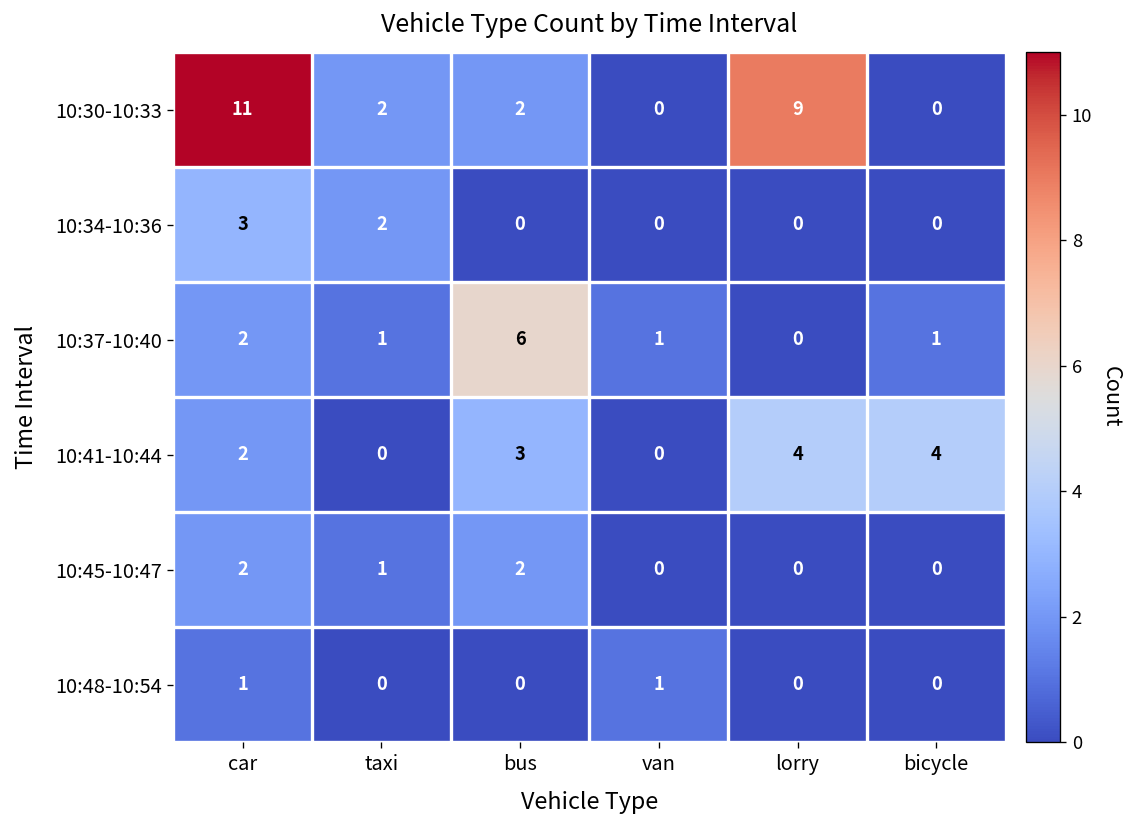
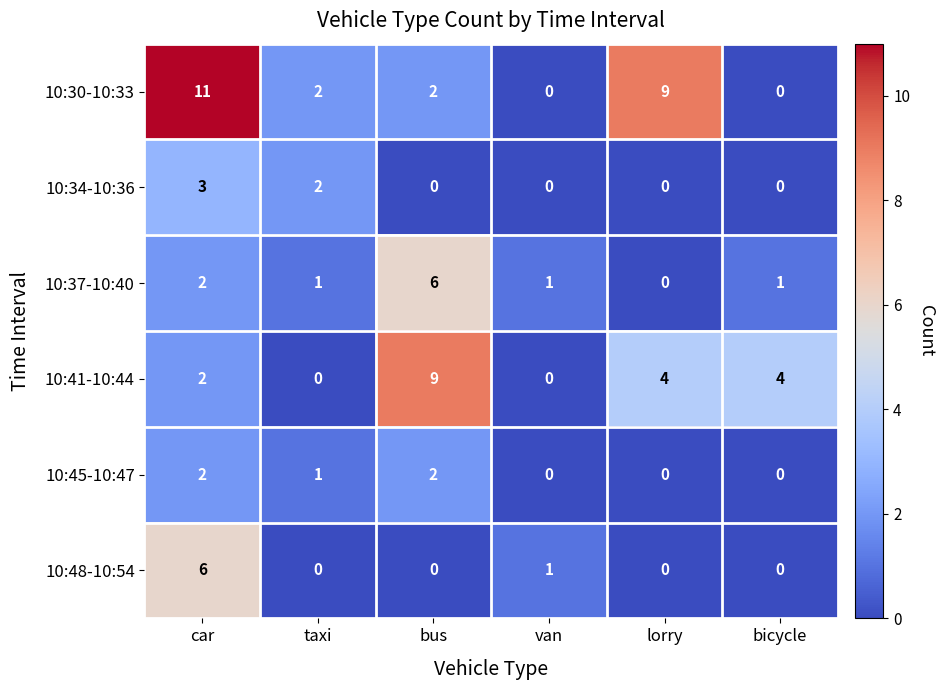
  {
    "10:30-10:33": {
      "car": 11,
      "taxi": 2,
      "bus": 2,
      "van": 0,
      "lorry": 9,
      "bicycle": 0
    },
    "10:34-10:36": {
      "car": 3,
      "taxi": 2,
      "bus": 0,
      "van": 0,
      "lorry": 0,
      "bicycle": 0
    },
    "10:37-10:40": {
      "car": 2,
      "taxi": 1,
      "bus": 6,
      "van": 1,
      "lorry": 0,
      "bicycle": 1
    },
    "10:41-10:44": {
      "car": 2,
      "taxi": 0,
-     "bus": 3,
+     "bus": 9,
      "van": 0,
      "lorry": 4,
      "bicycle": 4
    },
    "10:45-10:47": {
      "car": 2,
      "taxi": 1,
      "bus": 2,
      "van": 0,
      "lorry": 0,
      "bicycle": 0
    },
    "10:48-10:54": {
-     "car": 1,
+     "car": 6,
      "taxi": 0,
      "bus": 0,
      "van": 1,
      "lorry": 0,
      "bicycle": 0
    }
  }
